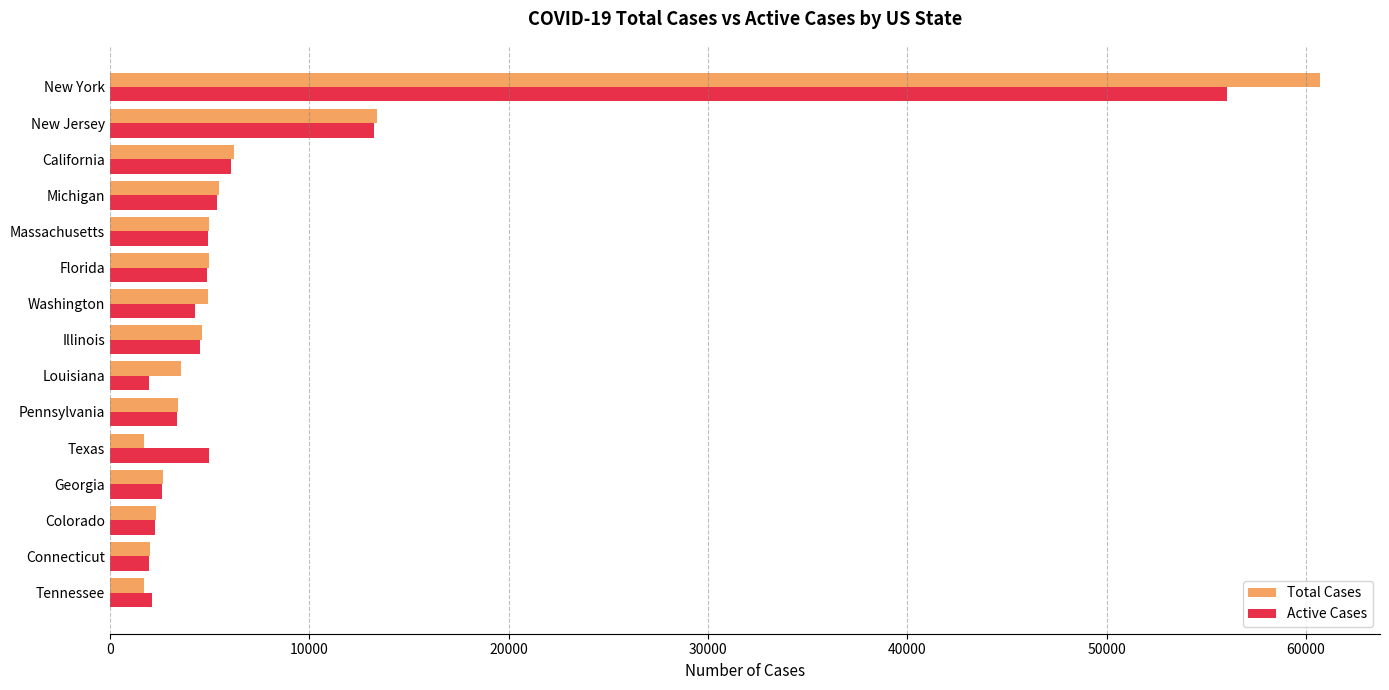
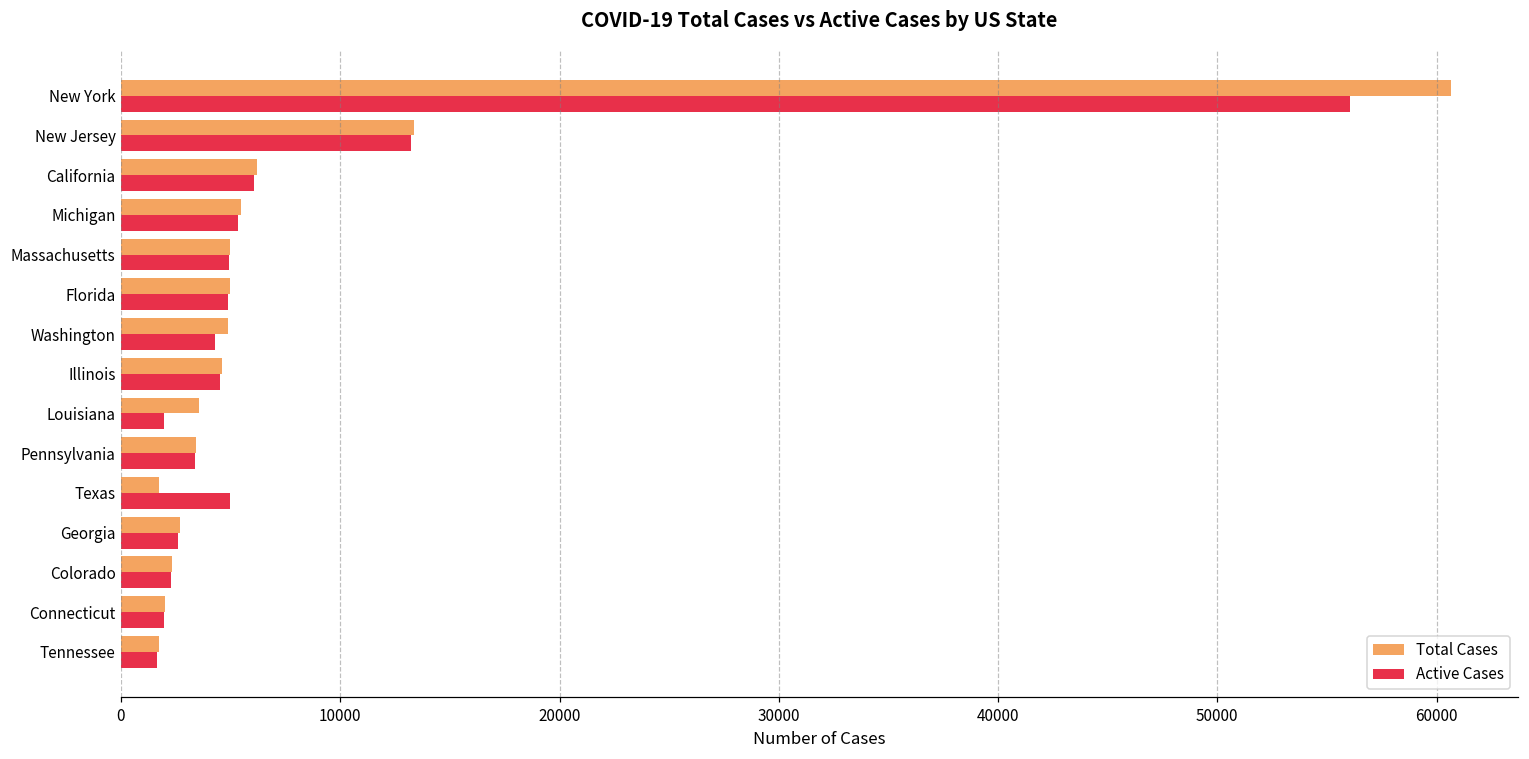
  {
    "Total Cases": {
      "New York": 60700,
      "New Jersey": 13400,
      "California": 6200,
      "Michigan": 5500,
      "Massachusetts": 5000,
      "Florida": 5000,
      "Washington": 4900,
      "Illinois": 4600,
      "Louisiana": 3500,
      "Pennsylvania": 3400,
      "Texas": 1700,
      "Georgia": 2700,
      "Colorado": 2300,
      "Connecticut": 2000,
      "Tennessee": 1700
    },
    "Active Cases": {
      "New York": 56000,
      "New Jersey": 13200,
      "California": 6100,
      "Michigan": 5300,
      "Massachusetts": 4900,
      "Florida": 4900,
      "Washington": 4300,
      "Illinois": 4500,
      "Louisiana": 2000,
      "Pennsylvania": 3400,
      "Texas": 5000,
      "Georgia": 2600,
      "Colorado": 2300,
      "Connecticut": 2000,
-     "Tennessee": 2100
+     "Tennessee": 1700
    }
  }
